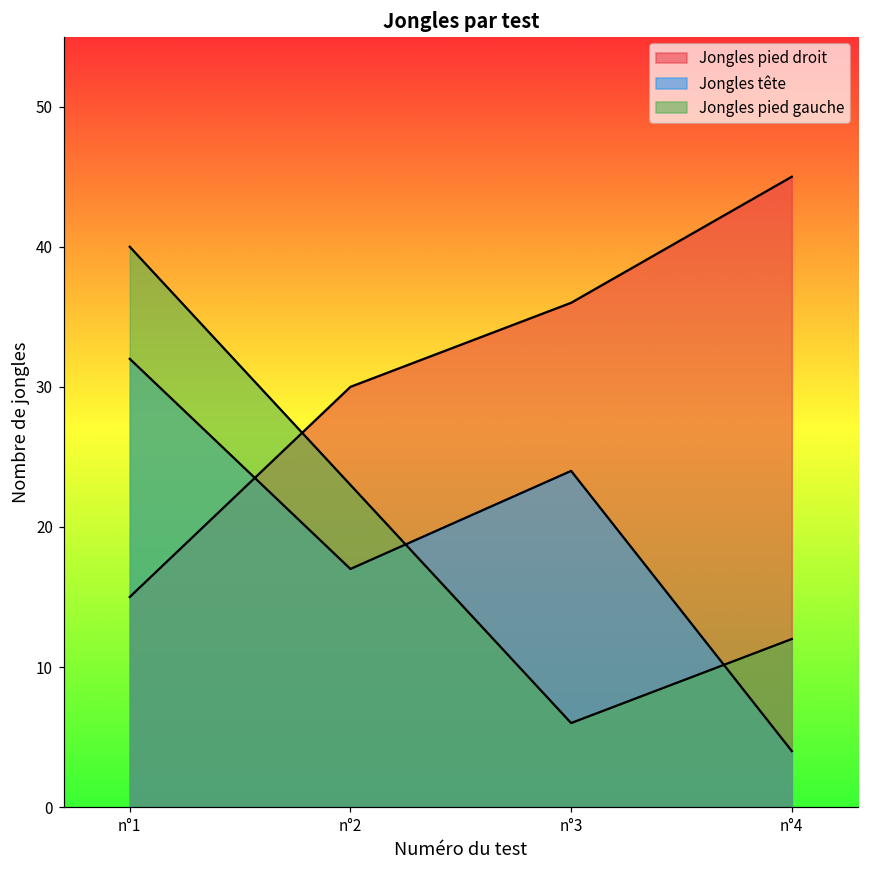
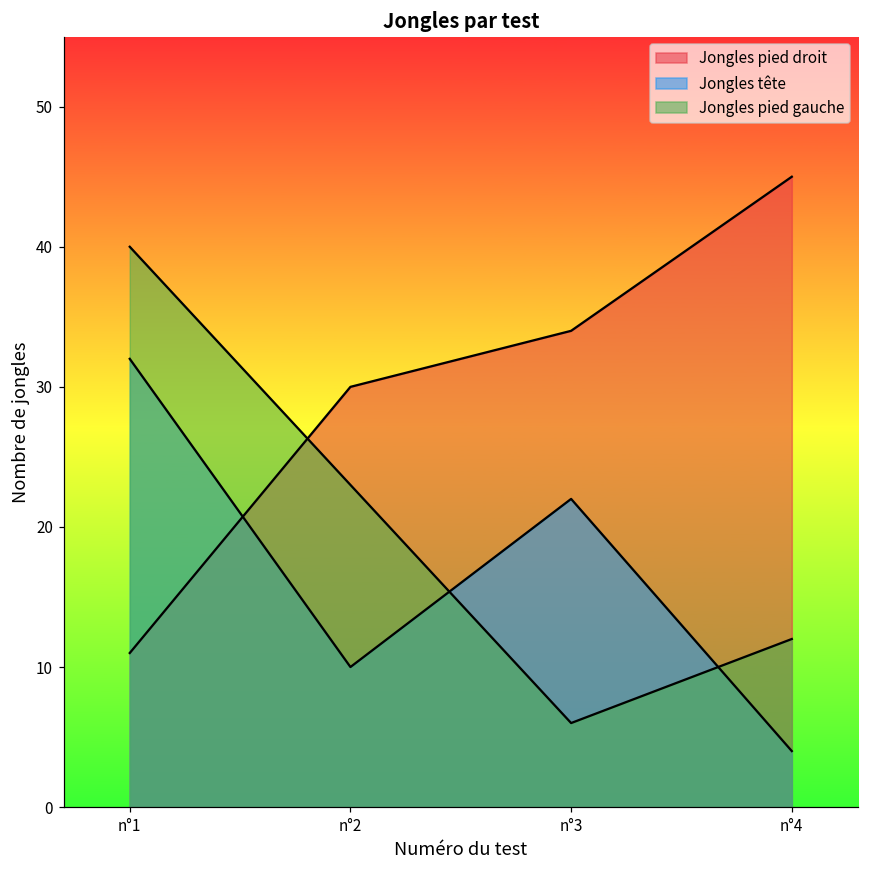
  {
    "Jongles pied droit": {
-     "n°1": 15,
+     "n°1": 11,
      "n°2": 30,
-     "n°3": 36,
+     "n°3": 34,
      "n°4": 45
    },
    "Jongles tête": {
      "n°1": 32,
-     "n°2": 17,
-     "n°3": 24,
+     "n°2": 10,
+     "n°3": 22,
      "n°4": 4
    },
    "Jongles pied gauche": {
      "n°1": 40,
      "n°2": 23,
      "n°3": 6,
      "n°4": 12
    }
  }
